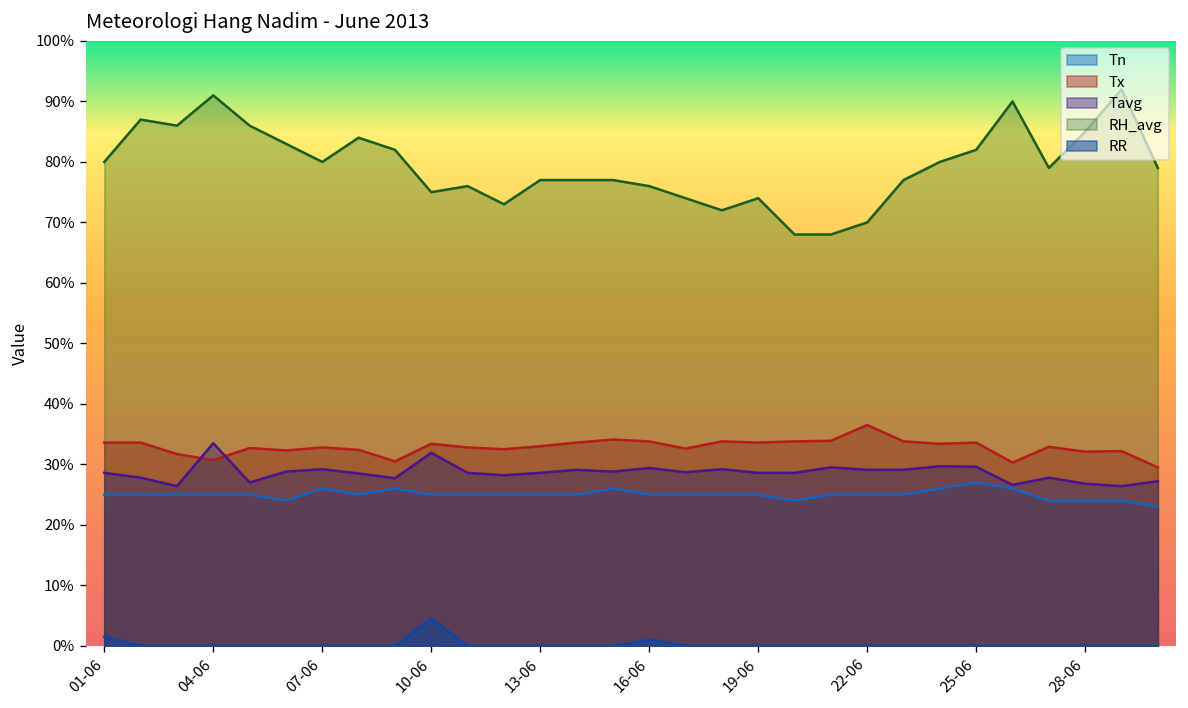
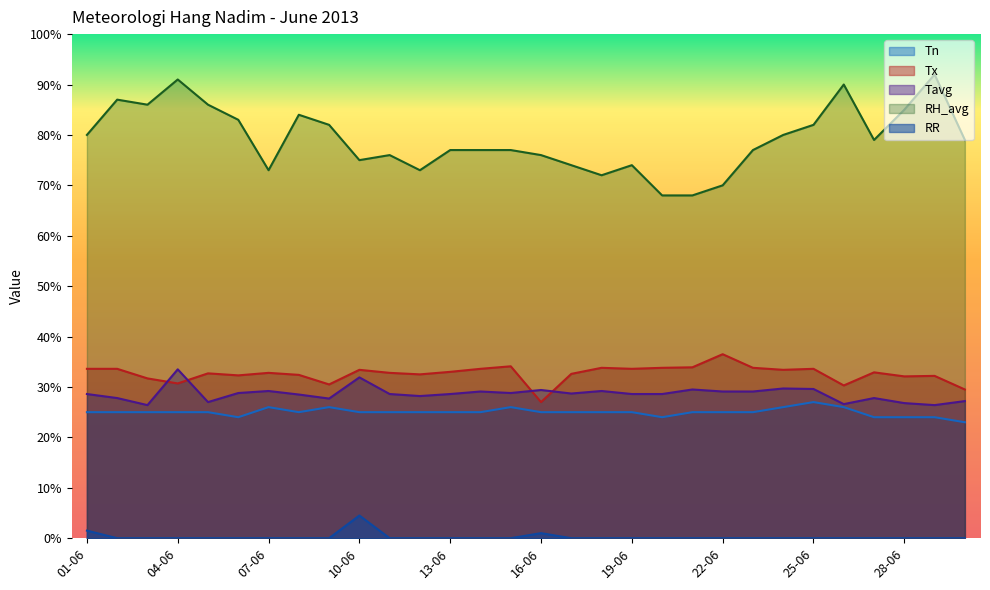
  {
    "Tx": {
      "01-06": "34%",
      "04-06": "31%",
      "07-06": "33%",
      "10-06": "33%",
      "13-06": "33%",
-     "16-06": "34%",
+     "16-06": "27%",
      "19-06": "34%",
      "22-06": "37%",
      "25-06": "34%",
      "28-06": "32%"
    },
    "Tavg": {
      "01-06": "29%",
      "04-06": "34%",
      "07-06": "29%",
      "10-06": "32%",
      "13-06": "29%",
      "16-06": "29%",
      "19-06": "29%",
      "22-06": "29%",
      "25-06": "30%",
      "28-06": "27%"
    },
    "RH_avg": {
      "01-06": "80%",
      "04-06": "91%",
-     "07-06": "80%",
+     "07-06": "73%",
      "10-06": "75%",
      "13-06": "77%",
      "16-06": "76%",
      "19-06": "74%",
      "22-06": "70%",
      "25-06": "82%"
    }
  }
